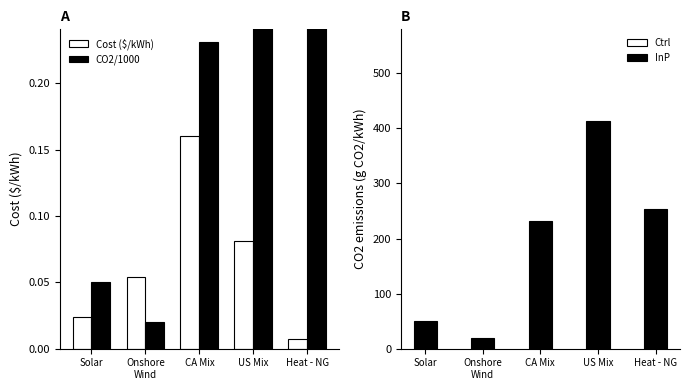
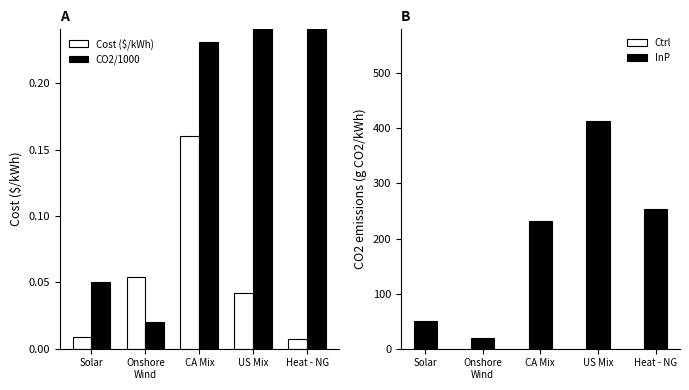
  {
    "A": {
      "Cost ($/kWh)": {
-       "Solar": 0.024,
+       "Solar": 0.009,
        "Onshore Wind": 0.054,
        "CA Mix": 0.161,
-       "US Mix": 0.082,
+       "US Mix": 0.042,
        "Heat - NG": 0.008
      }
    },
    "B": {
      "Solar": 50,
      "Onshore Wind": 20,
      "CA Mix": 230,
      "US Mix": 410,
      "Heat - NG": 250
    }
  }
